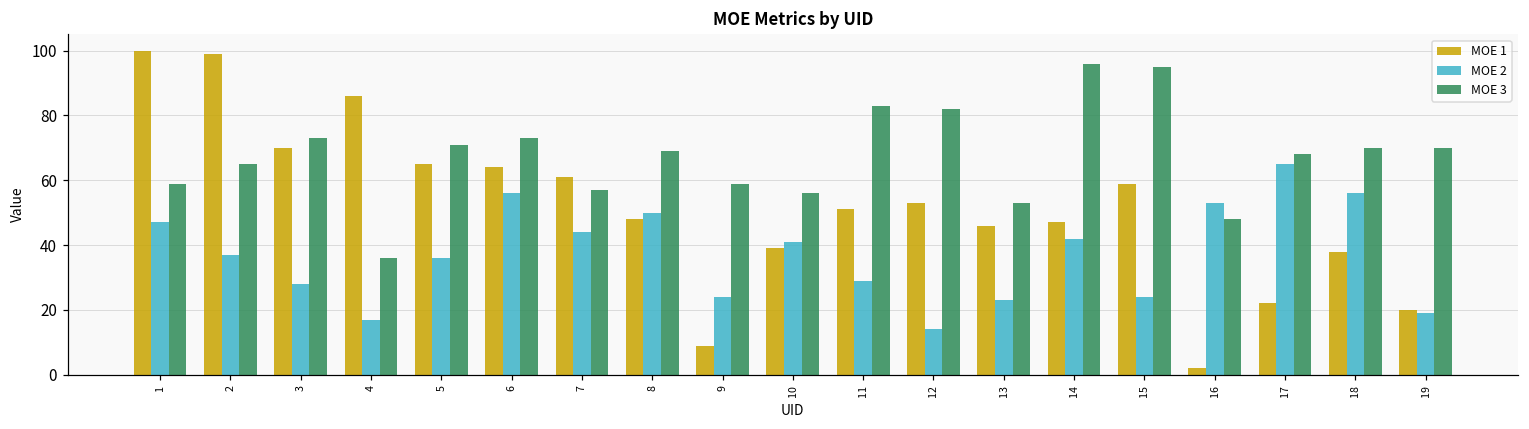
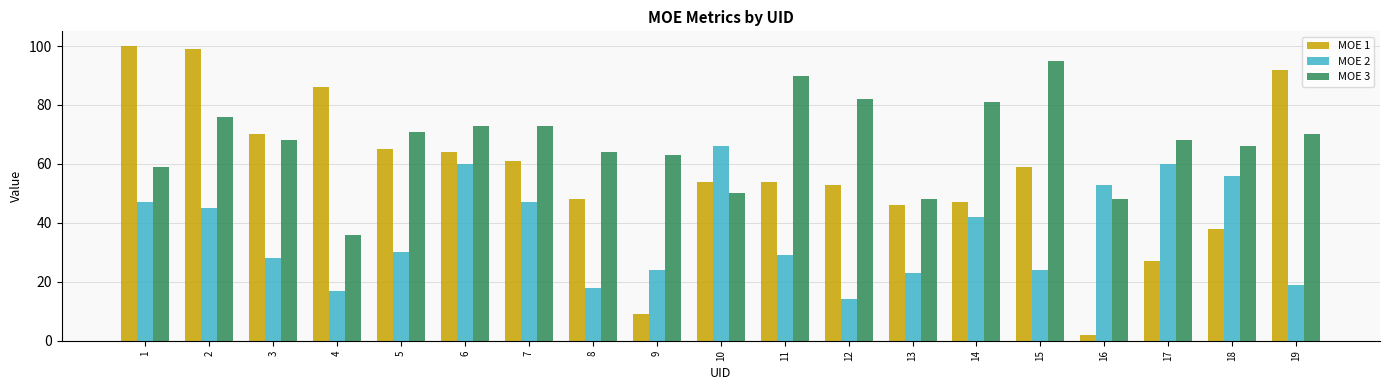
  {
    "MOE 1": {
      "1": 100,
      "2": 99,
      "3": 70,
      "4": 86,
      "5": 65,
      "6": 64,
      "7": 61,
      "8": 48,
      "9": 9,
-     "10": 39,
-     "11": 51,
+     "10": 54,
+     "11": 54,
      "12": 53,
      "13": 46,
      "14": 47,
      "15": 59,
      "16": 2,
-     "17": 22,
+     "17": 27,
      "18": 38,
-     "19": 20
+     "19": 92
    },
    "MOE 2": {
      "1": 47,
-     "2": 37,
+     "2": 45,
      "3": 28,
      "4": 17,
-     "5": 36,
-     "6": 56,
-     "7": 44,
-     "8": 50,
+     "5": 30,
+     "6": 60,
+     "7": 47,
+     "8": 18,
      "9": 24,
-     "10": 41,
+     "10": 66,
      "11": 29,
      "12": 14,
      "13": 23,
      "14": 42,
      "15": 24,
      "16": 53,
-     "17": 65,
+     "17": 60,
      "18": 56,
      "19": 19
    },
    "MOE 3": {
      "1": 59,
-     "2": 65,
-     "3": 73,
+     "2": 76,
+     "3": 68,
      "4": 36,
      "5": 71,
      "6": 73,
-     "7": 57,
-     "8": 69,
-     "9": 59,
-     "10": 56,
-     "11": 83,
+     "7": 73,
+     "8": 64,
+     "9": 63,
+     "10": 50,
+     "11": 90,
      "12": 82,
-     "13": 53,
-     "14": 96,
+     "13": 48,
+     "14": 81,
      "15": 95,
      "16": 48,
      "17": 68,
-     "18": 70,
+     "18": 66,
      "19": 70
    }
  }
